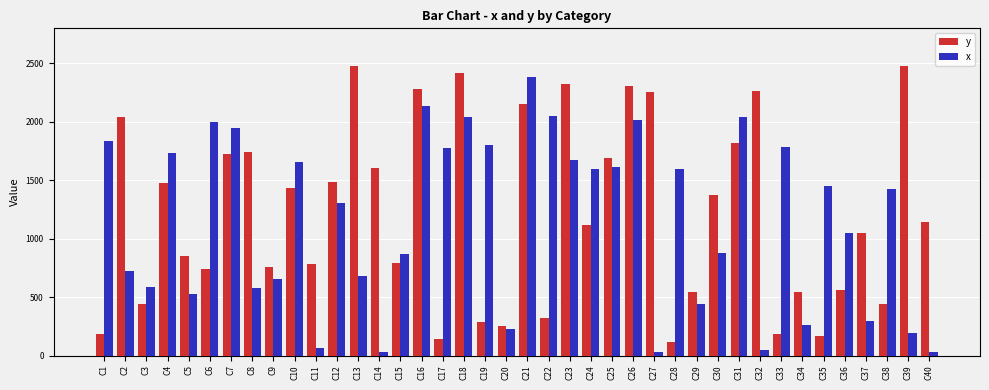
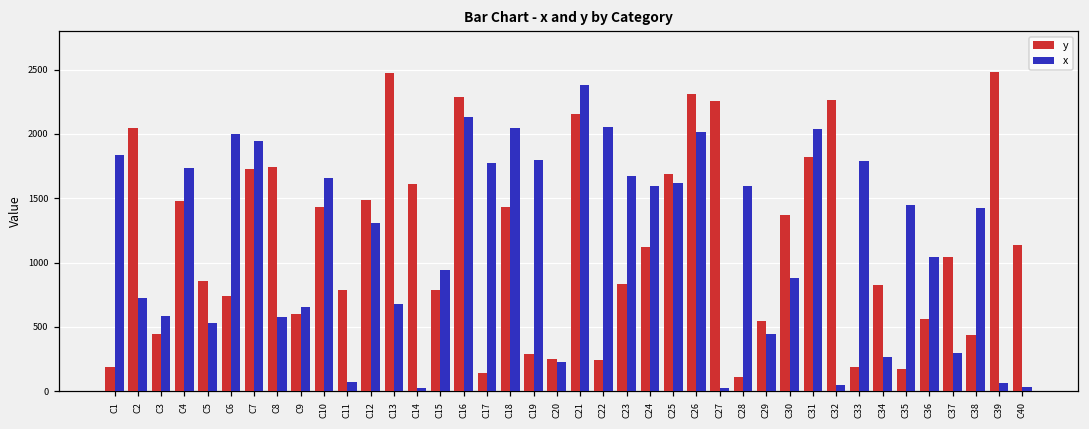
  {
    "y": {
      "C1": 180,
      "C2": 2040,
      "C3": 440,
      "C4": 1480,
      "C5": 850,
      "C6": 740,
      "C7": 1730,
      "C8": 1740,
-     "C9": 760,
+     "C9": 600,
      "C10": 1430,
      "C11": 780,
      "C12": 1480,
      "C13": 2480,
      "C14": 1610,
      "C15": 790,
      "C16": 2280,
      "C17": 140,
-     "C18": 2420,
+     "C18": 1440,
      "C19": 290,
      "C20": 250,
      "C21": 2150,
-     "C22": 320,
-     "C23": 2320,
+     "C22": 240,
+     "C23": 830,
      "C24": 1120,
      "C25": 1690,
      "C26": 2310,
      "C27": 2260,
      "C28": 110,
      "C29": 550,
      "C30": 1370,
      "C31": 1820,
      "C32": 2270,
      "C33": 190,
-     "C34": 540,
+     "C34": 830,
      "C35": 170,
      "C36": 560,
      "C37": 1050,
      "C38": 440,
      "C39": 2480,
      "C40": 1140
    },
    "x": {
      "C1": 1830,
      "C2": 720,
      "C3": 590,
      "C4": 1740,
      "C5": 530,
      "C6": 2000,
      "C7": 1940,
      "C8": 580,
      "C9": 650,
      "C10": 1660,
      "C11": 70,
      "C12": 1310,
      "C13": 680,
      "C14": 30,
-     "C15": 870,
+     "C15": 940,
      "C16": 2130,
      "C17": 1770,
      "C18": 2040,
      "C19": 1800,
      "C20": 230,
      "C21": 2380,
      "C22": 2050,
      "C23": 1680,
      "C24": 1600,
      "C25": 1620,
      "C26": 2020,
      "C27": 30,
      "C28": 1590,
      "C29": 440,
      "C30": 880,
      "C31": 2040,
      "C32": 50,
      "C33": 1790,
      "C34": 260,
      "C35": 1450,
      "C36": 1050,
      "C37": 290,
      "C38": 1430,
-     "C39": 190,
+     "C39": 60,
      "C40": 30
    }
  }
